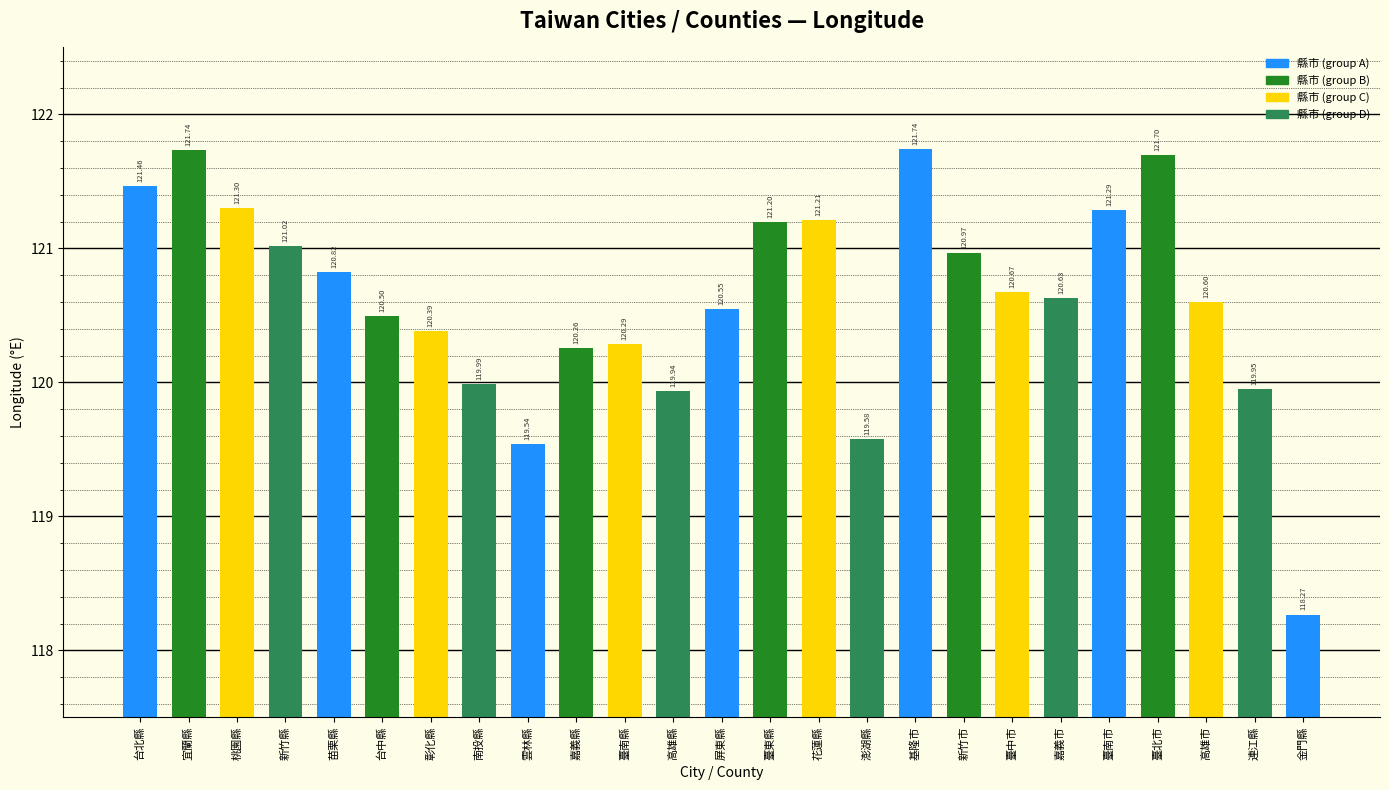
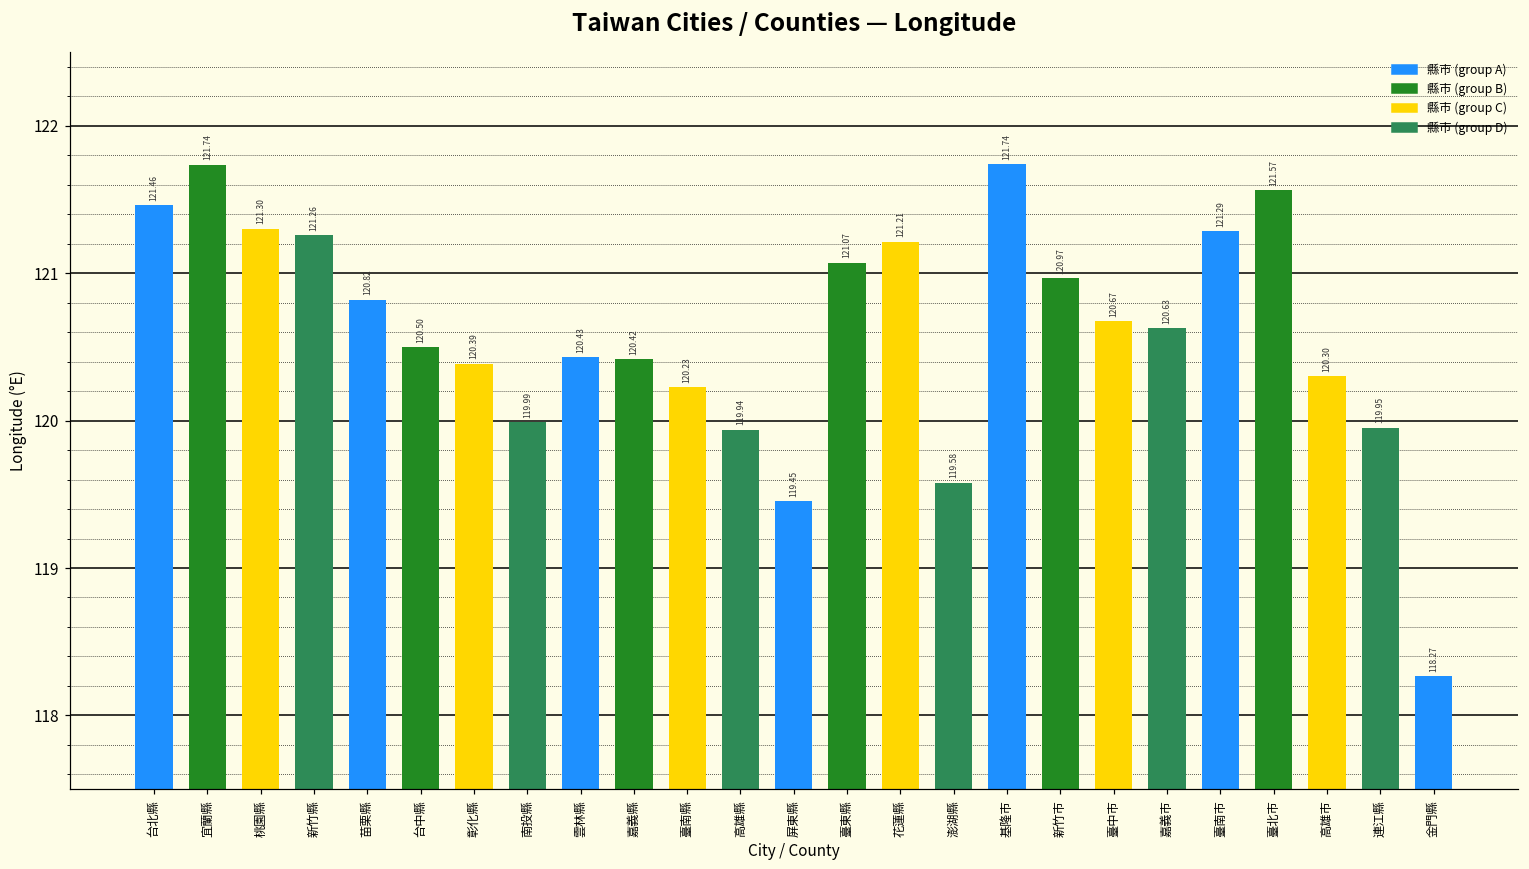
  {
    "台北縣": 121.46,
    "宜蘭縣": 121.74,
    "桃園縣": 121.30,
-   "新竹縣": 121.02,
+   "新竹縣": 121.26,
    "苗栗縣": 120.82,
    "台中縣": 120.50,
    "彰化縣": 120.39,
    "南投縣": 119.99,
-   "雲林縣": 119.54,
-   "嘉義縣": 120.26,
-   "臺南縣": 120.29,
+   "雲林縣": 120.43,
+   "嘉義縣": 120.42,
+   "臺南縣": 120.23,
    "高雄縣": 119.94,
-   "屏東縣": 120.55,
-   "臺東縣": 121.20,
+   "屏東縣": 119.45,
+   "臺東縣": 121.07,
    "花蓮縣": 121.21,
    "澎湖縣": 119.58,
    "基隆市": 121.74,
    "新竹市": 120.97,
    "臺中市": 120.67,
    "嘉義市": 120.63,
    "臺南市": 121.29,
-   "臺北市": 121.70,
-   "高雄市": 120.60,
+   "臺北市": 121.57,
+   "高雄市": 120.30,
    "連江縣": 119.95,
    "金門縣": 118.27
  }
